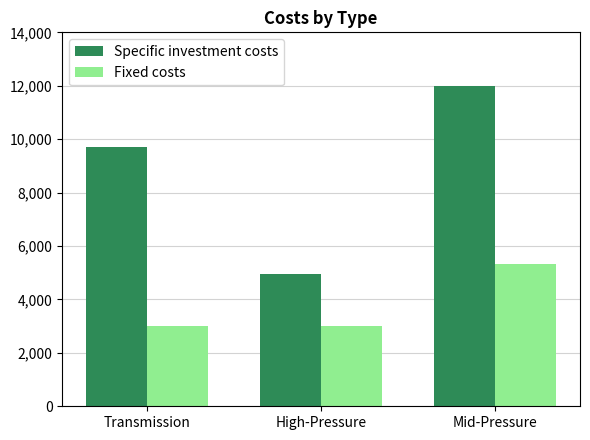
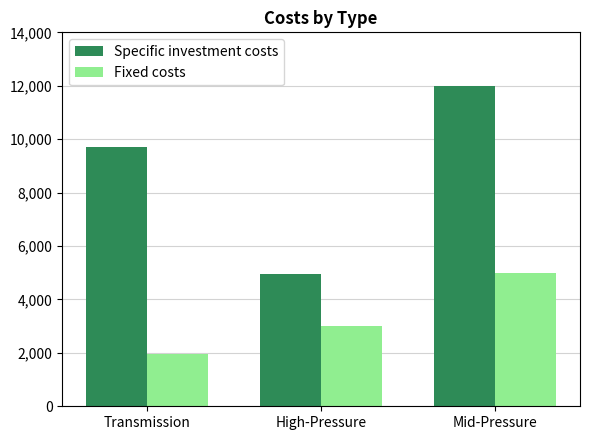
  {
    "Specific investment costs": {
      "Transmission": "9,700",
      "High-Pressure": "5,000",
      "Mid-Pressure": "12,000"
    },
    "Fixed costs": {
-     "Transmission": "3,000",
+     "Transmission": "2,000",
      "High-Pressure": "3,000",
-     "Mid-Pressure": "5,300"
+     "Mid-Pressure": "5,000"
    }
  }
